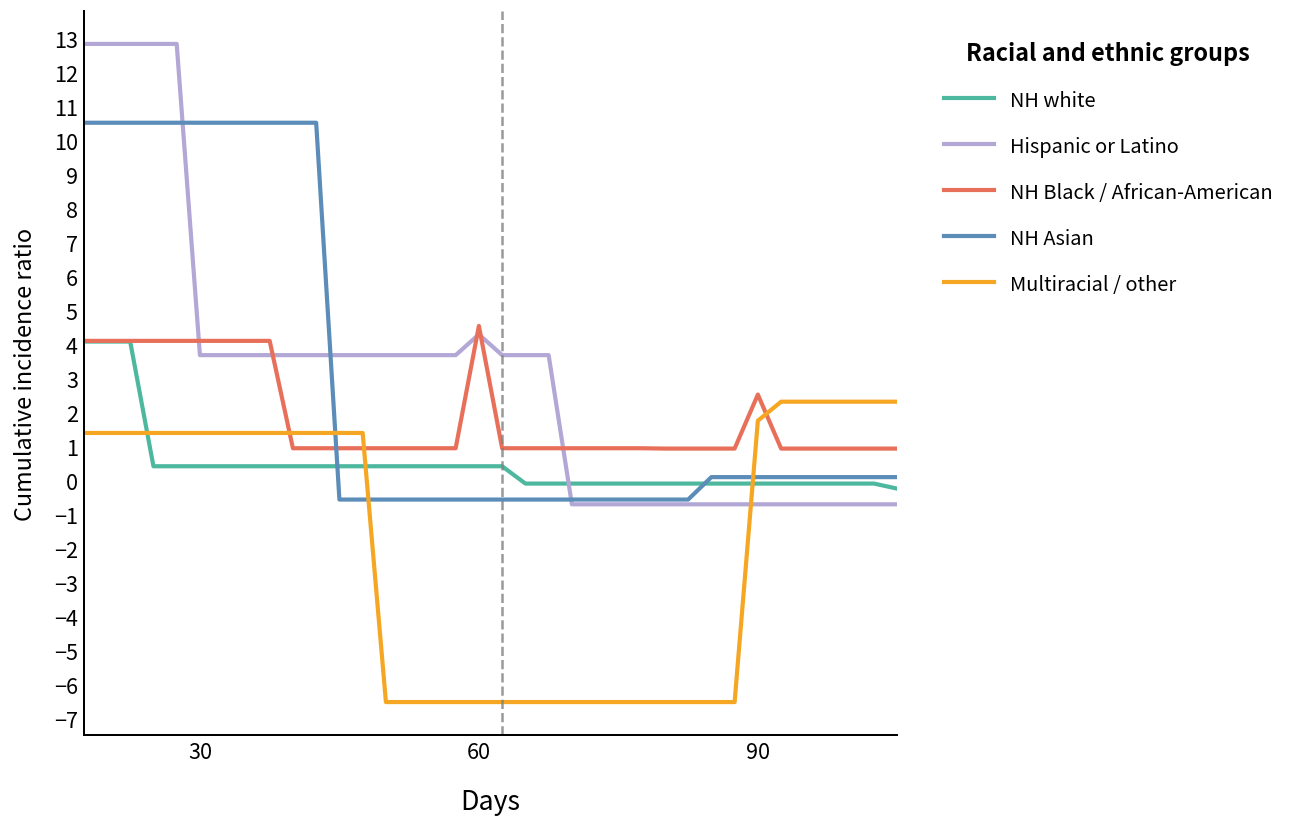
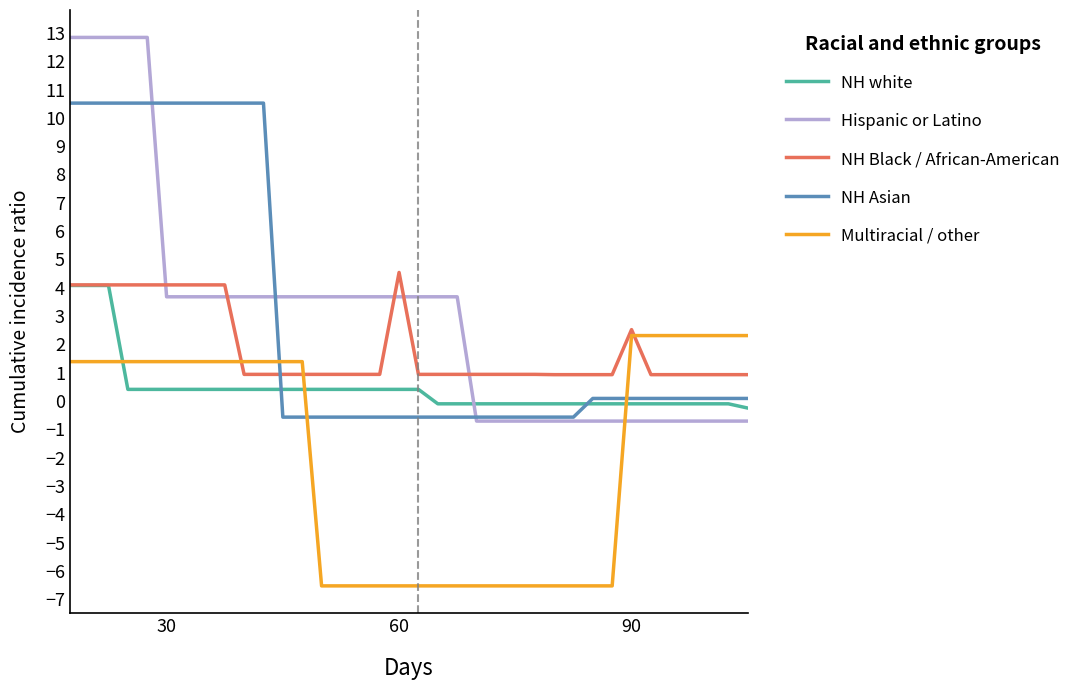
  {
    "Hispanic or Latino": {
-     "60": 4.3,
+     "60": 3.7,
      "90": -0.7
    },
    "NH Black / African-American": {
      "60": 4.5,
      "90": 2.5
    },
    "Multiracial / other": {
      "60": -6.5,
-     "90": 1.8
+     "90": 2.3
    }
  }
